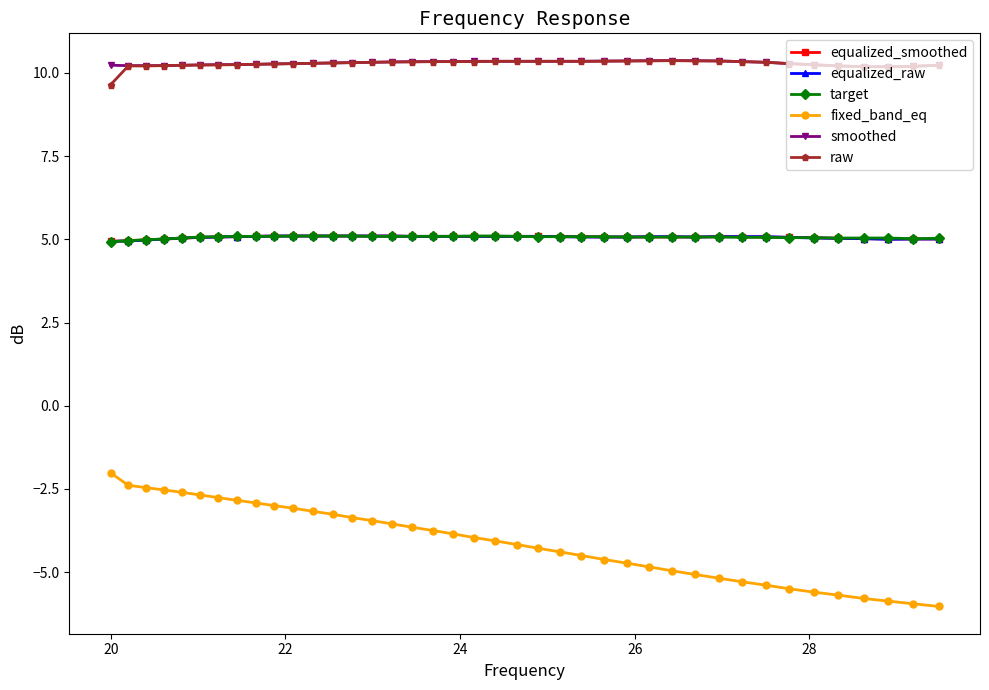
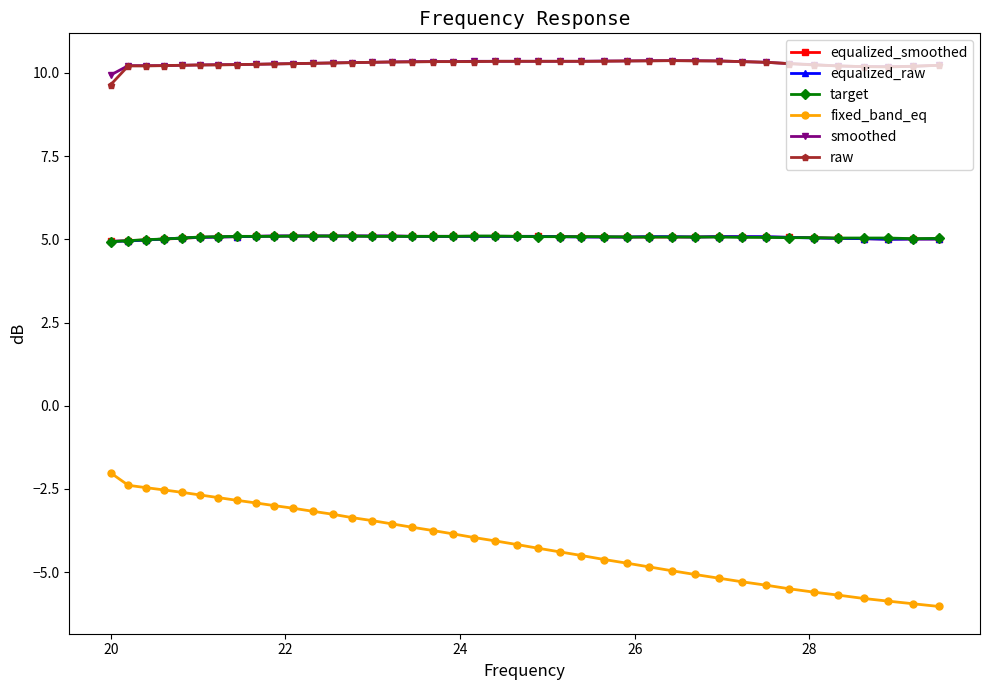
  {
    "fixed_band_eq": {
      "20": -2.0
    },
    "smoothed": {
-     "20": 10.2
+     "20": 9.9
    },
    "raw": {
      "20": 9.7
    }
  }
